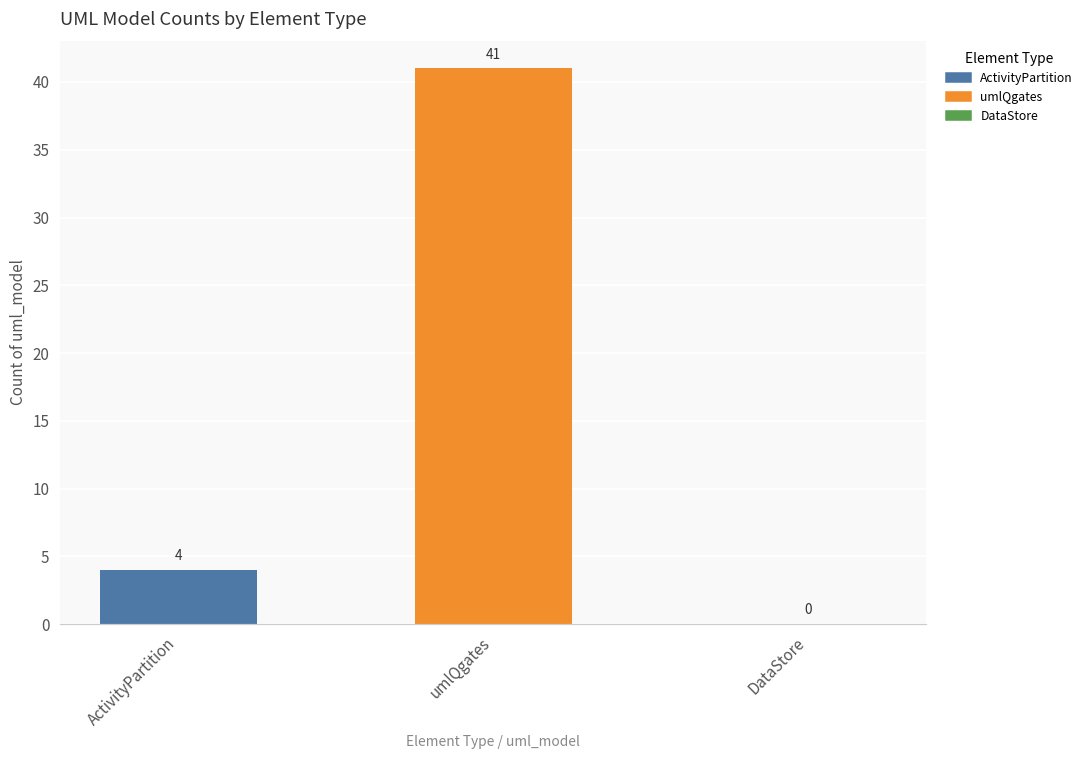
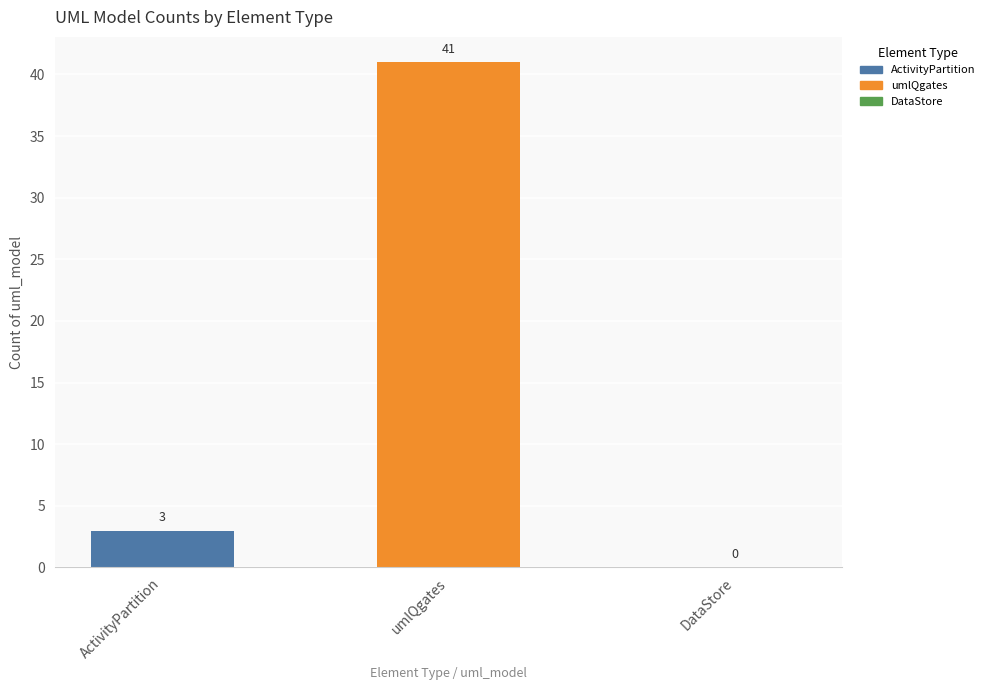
  {
-   "ActivityPartition": 4,
+   "ActivityPartition": 3,
    "umlQgates": 41,
    "DataStore": 0
  }
